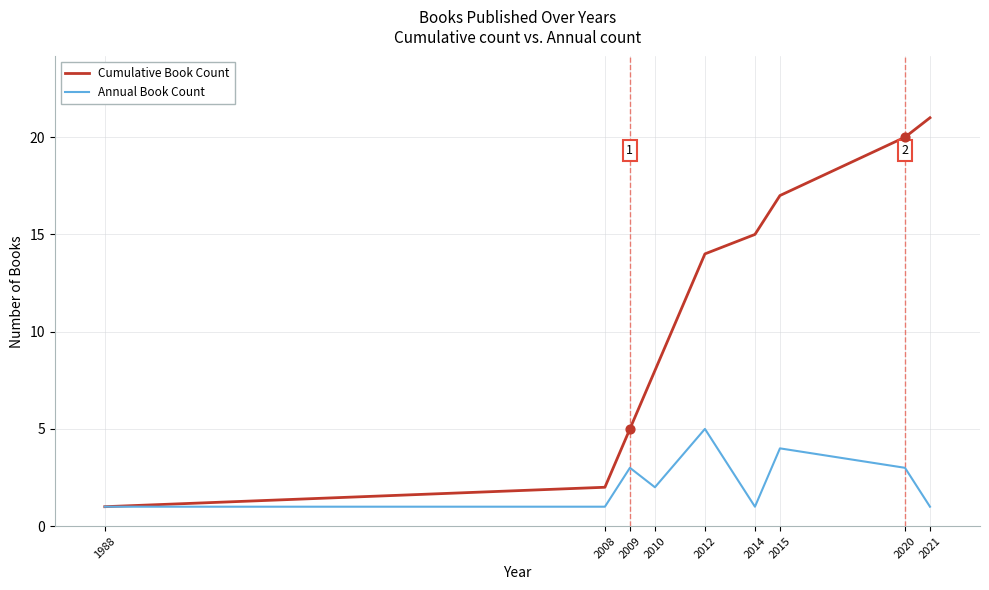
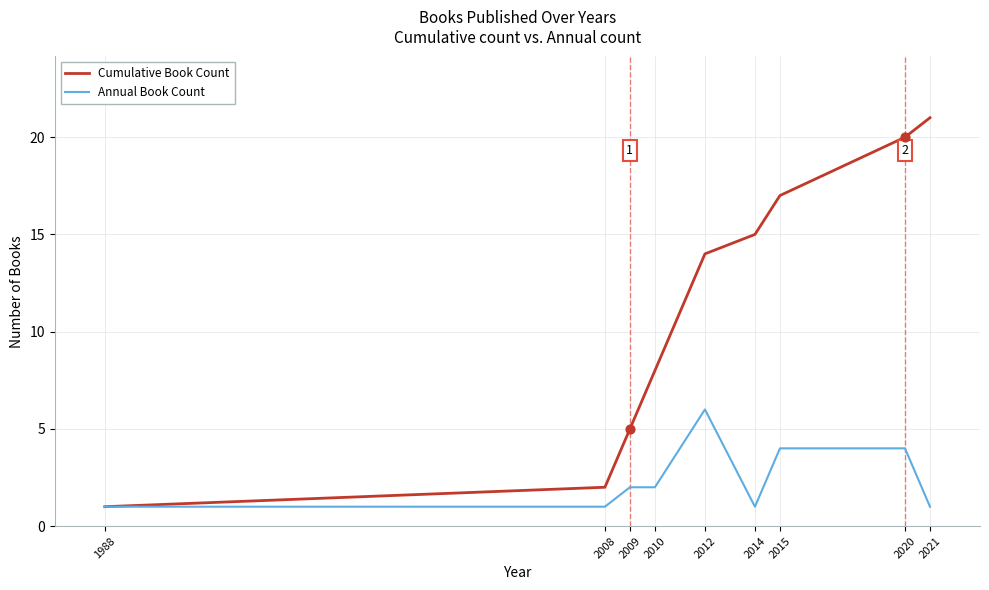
  {
    "Annual Book Count": {
      "2008": 1,
-     "2009": 3,
+     "2009": 2,
      "2010": 2,
-     "2012": 5,
+     "2012": 6,
      "2014": 1,
      "2015": 4,
-     "2020": 3,
+     "2020": 4,
      "2021": 1
    }
  }
